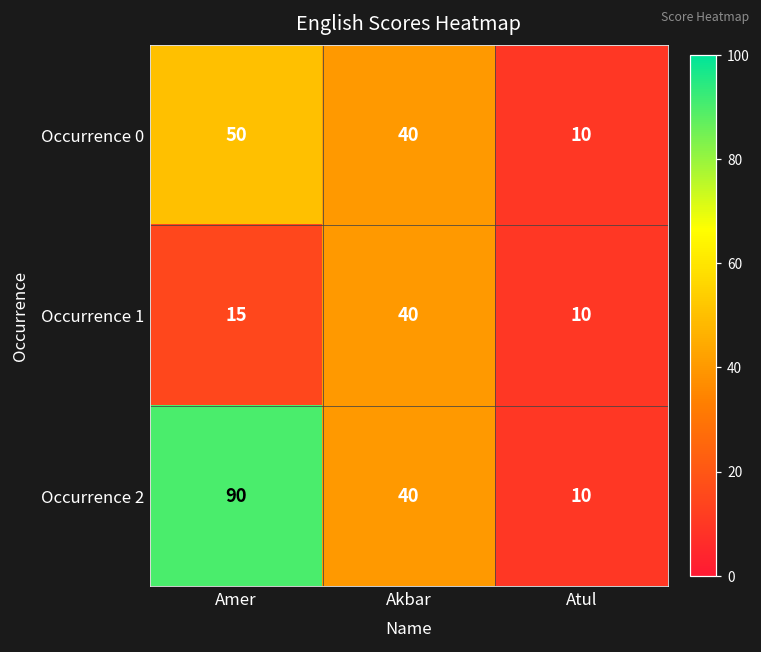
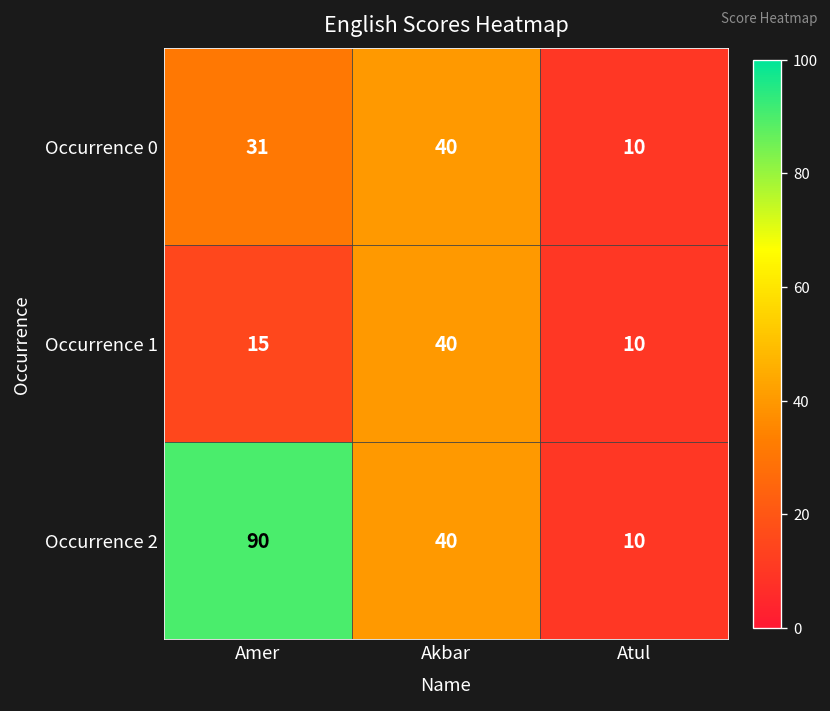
  {
    "Occurrence 0": {
-     "Amer": 50,
+     "Amer": 31,
      "Akbar": 40,
      "Atul": 10
    },
    "Occurrence 1": {
      "Amer": 15,
      "Akbar": 40,
      "Atul": 10
    },
    "Occurrence 2": {
      "Amer": 90,
      "Akbar": 40,
      "Atul": 10
    }
  }
